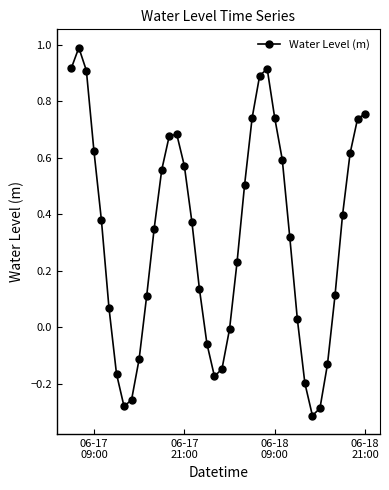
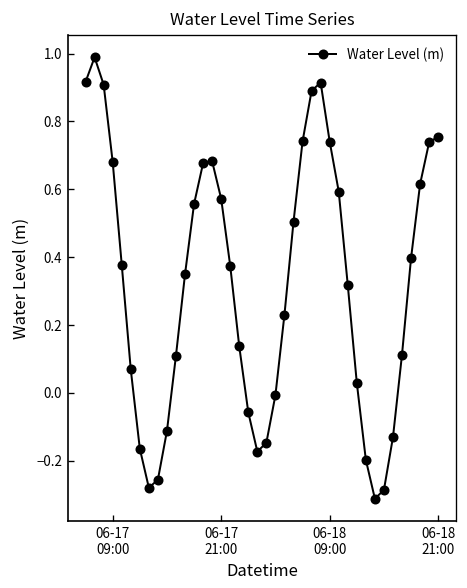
  {
-   "06-17 09:00": 0.63,
+   "06-17 09:00": 0.68,
    "06-17 21:00": 0.57,
    "06-18 09:00": 0.74,
    "06-18 21:00": 0.75
  }
